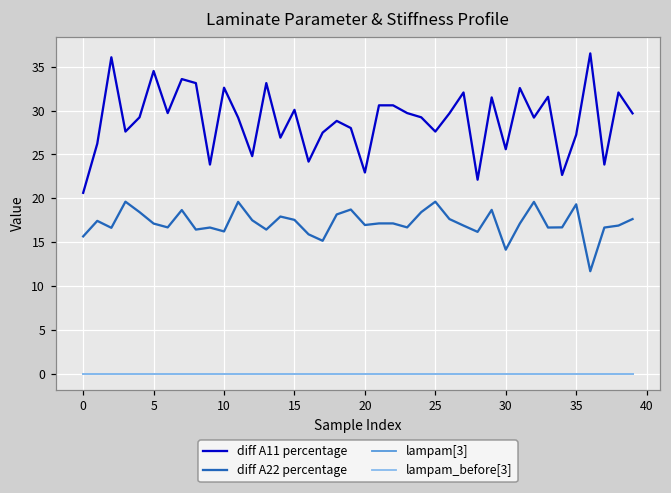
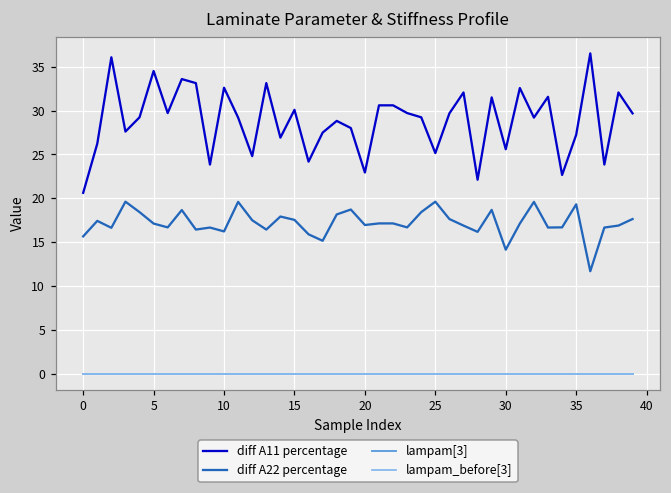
  {
    "diff A11 percentage": {
      "0": 21,
      "5": 35,
      "10": 33,
      "15": 30,
      "20": 23,
-     "25": 28,
+     "25": 25,
      "30": 26,
      "35": 27
    },
    "diff A22 percentage": {
      "0": 16,
      "5": 17,
      "10": 16,
      "15": 18,
      "20": 17,
      "25": 20,
      "30": 14,
      "35": 19
    },
    "lampam_before[3]": {
      "0": 0,
      "5": 0,
      "10": 0,
      "15": 0,
      "20": 0,
      "25": 0,
      "30": 0,
      "35": 0
    }
  }
